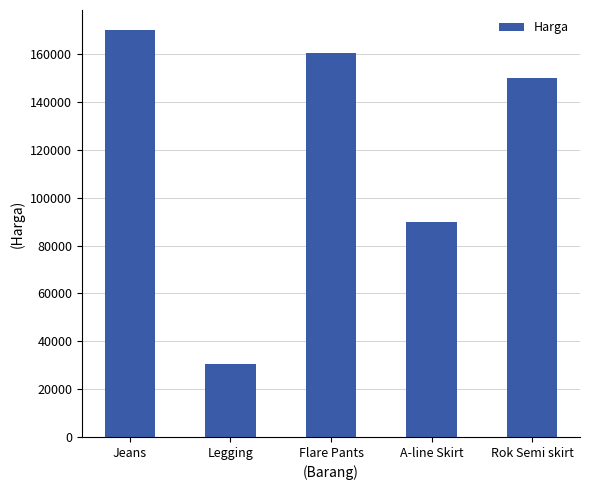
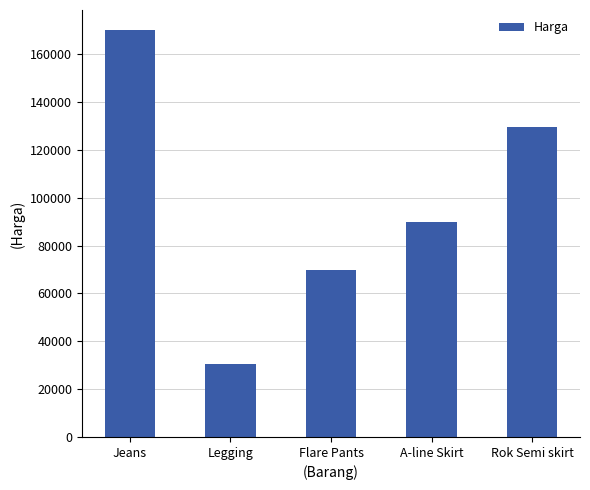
  {
    "Jeans": 170000,
    "Legging": 31000,
-   "Flare Pants": 161000,
+   "Flare Pants": 70000,
    "A-line Skirt": 90000,
-   "Rok Semi skirt": 150000
+   "Rok Semi skirt": 130000
  }
